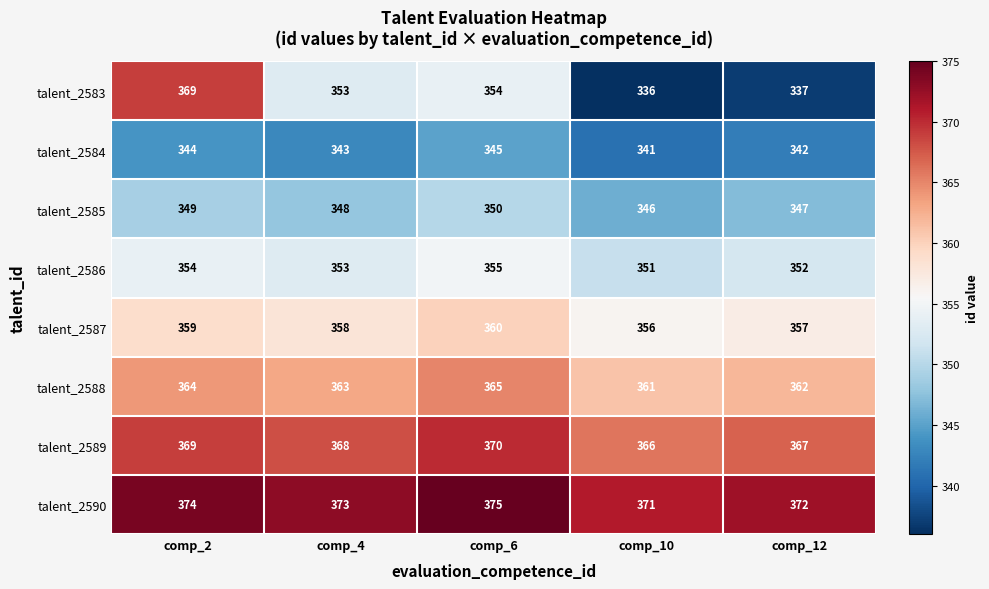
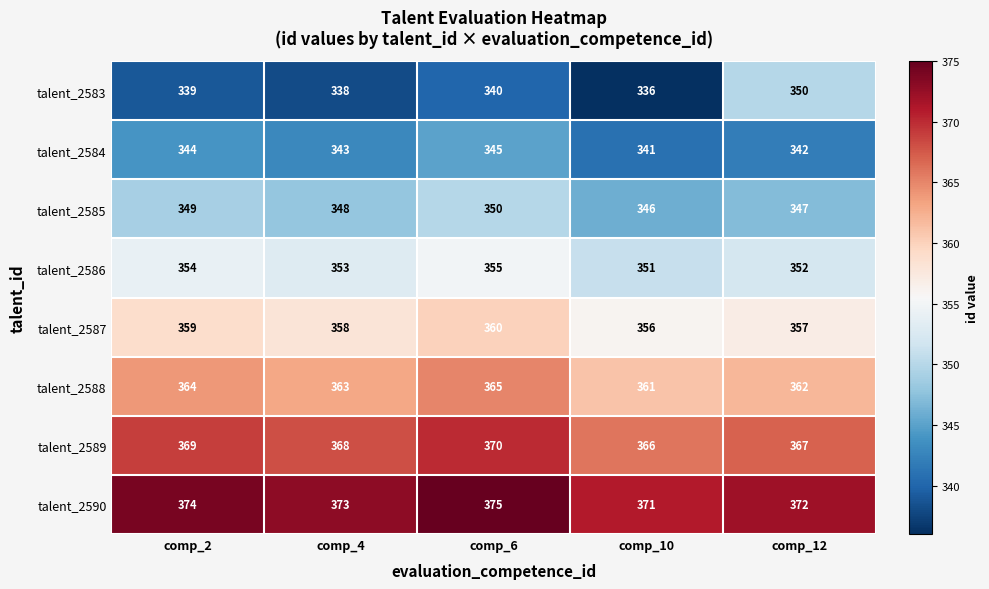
  {
    "talent_2583": {
-     "comp_2": 369,
-     "comp_4": 353,
-     "comp_6": 354,
+     "comp_2": 339,
+     "comp_4": 338,
+     "comp_6": 340,
      "comp_10": 336,
-     "comp_12": 337
+     "comp_12": 350
    },
    "talent_2584": {
      "comp_2": 344,
      "comp_4": 343,
      "comp_6": 345,
      "comp_10": 341,
      "comp_12": 342
    },
    "talent_2585": {
      "comp_2": 349,
      "comp_4": 348,
      "comp_6": 350,
      "comp_10": 346,
      "comp_12": 347
    },
    "talent_2586": {
      "comp_2": 354,
      "comp_4": 353,
      "comp_6": 355,
      "comp_10": 351,
      "comp_12": 352
    },
    "talent_2587": {
      "comp_2": 359,
      "comp_4": 358,
      "comp_6": 360,
      "comp_10": 356,
      "comp_12": 357
    },
    "talent_2588": {
      "comp_2": 364,
      "comp_4": 363,
      "comp_6": 365,
      "comp_10": 361,
      "comp_12": 362
    },
    "talent_2589": {
      "comp_2": 369,
      "comp_4": 368,
      "comp_6": 370,
      "comp_10": 366,
      "comp_12": 367
    },
    "talent_2590": {
      "comp_2": 374,
      "comp_4": 373,
      "comp_6": 375,
      "comp_10": 371,
      "comp_12": 372
    }
  }
